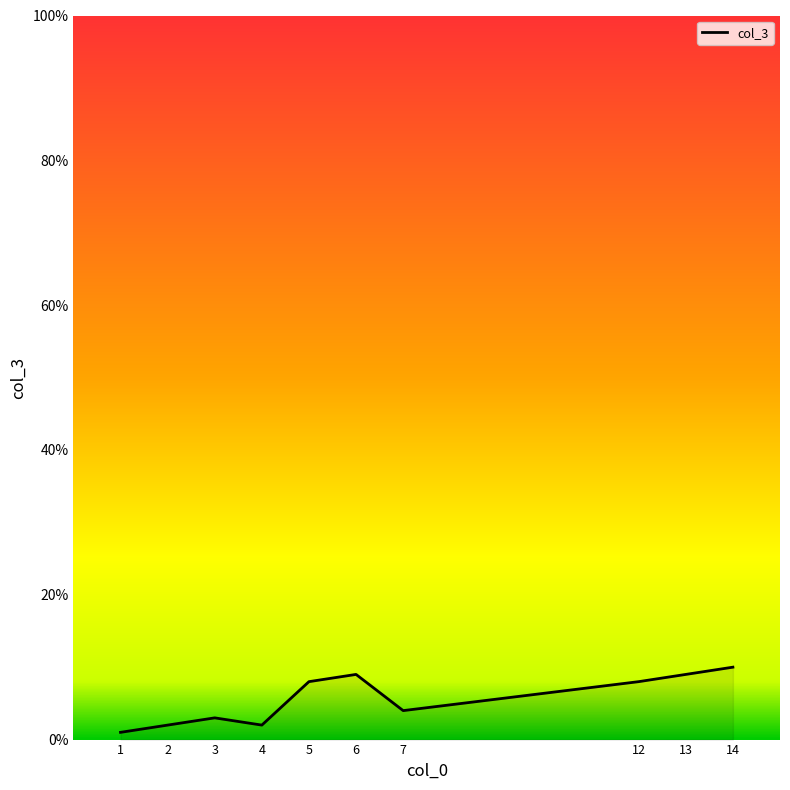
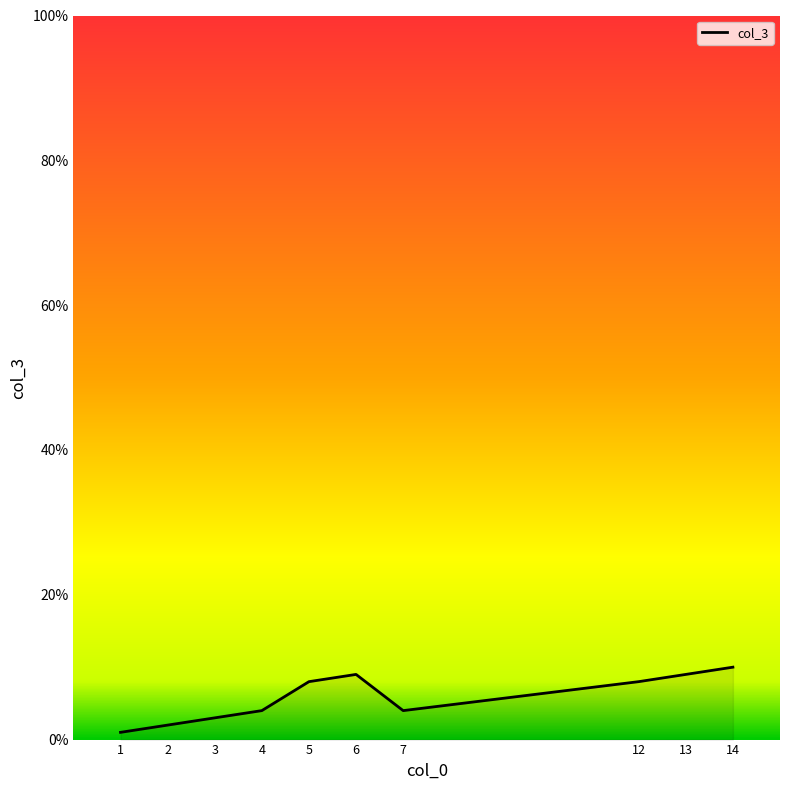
  {
    "1": "1%",
    "2": "2%",
    "3": "3%",
-   "4": "2%",
+   "4": "4%",
    "5": "8%",
    "6": "9%",
    "7": "4%",
    "12": "8%",
    "13": "9%",
    "14": "10%"
  }
